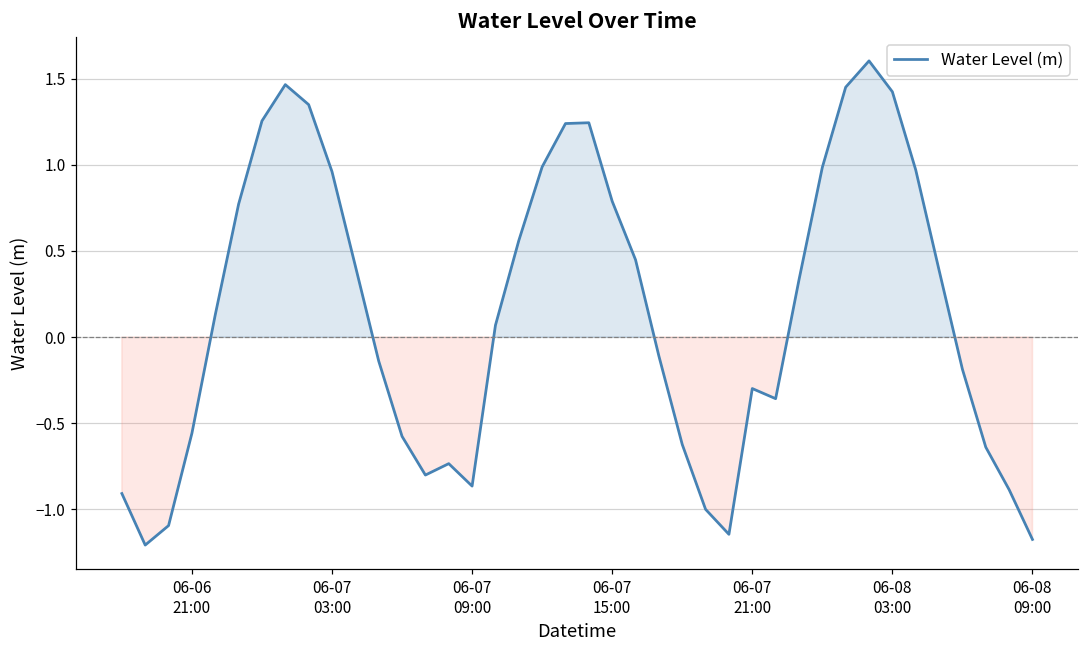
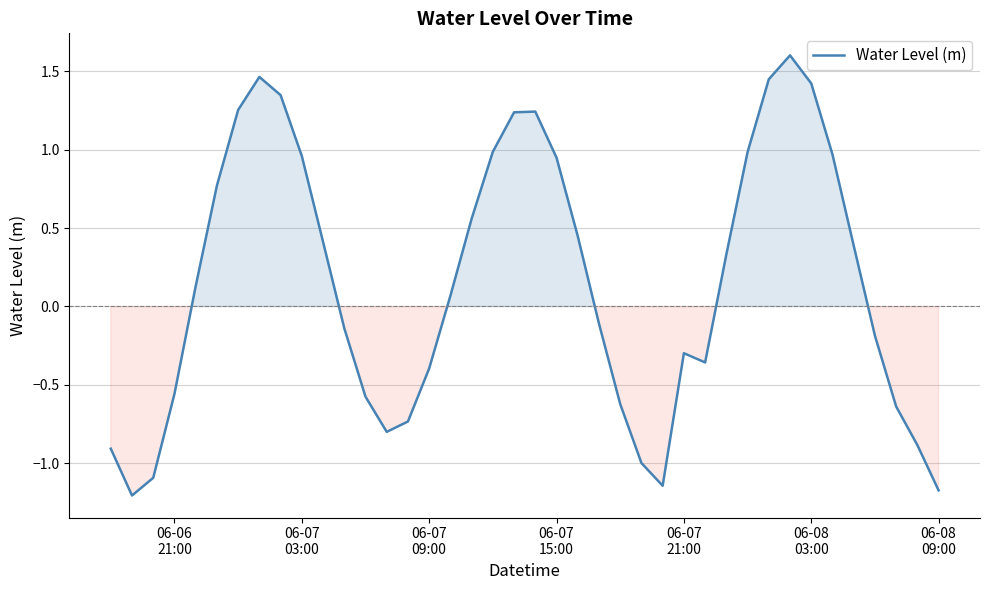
  {
    "06-06 21:00": -0.56,
    "06-07 03:00": 0.96,
-   "06-07 09:00": -0.86,
-   "06-07 15:00": 0.79,
+   "06-07 09:00": -0.40,
+   "06-07 15:00": 0.95,
    "06-07 21:00": -0.30,
    "06-08 03:00": 1.42,
    "06-08 09:00": -1.17
  }
